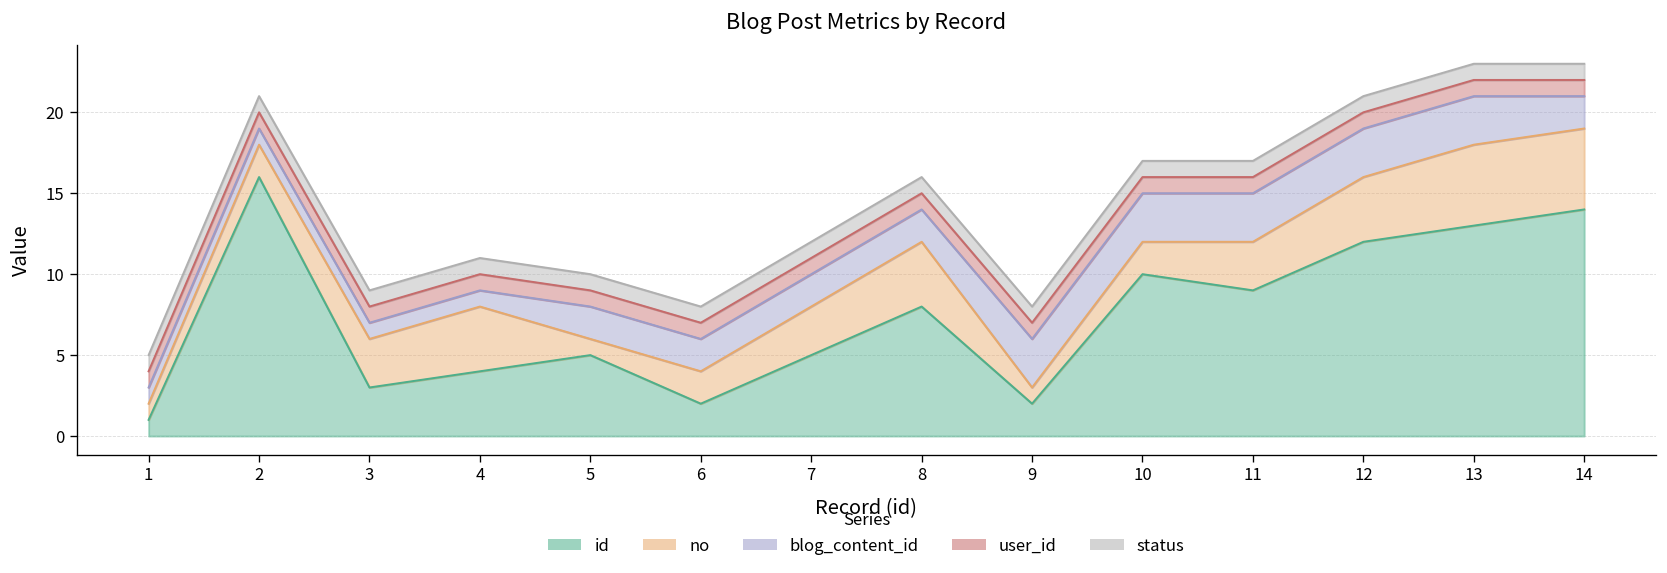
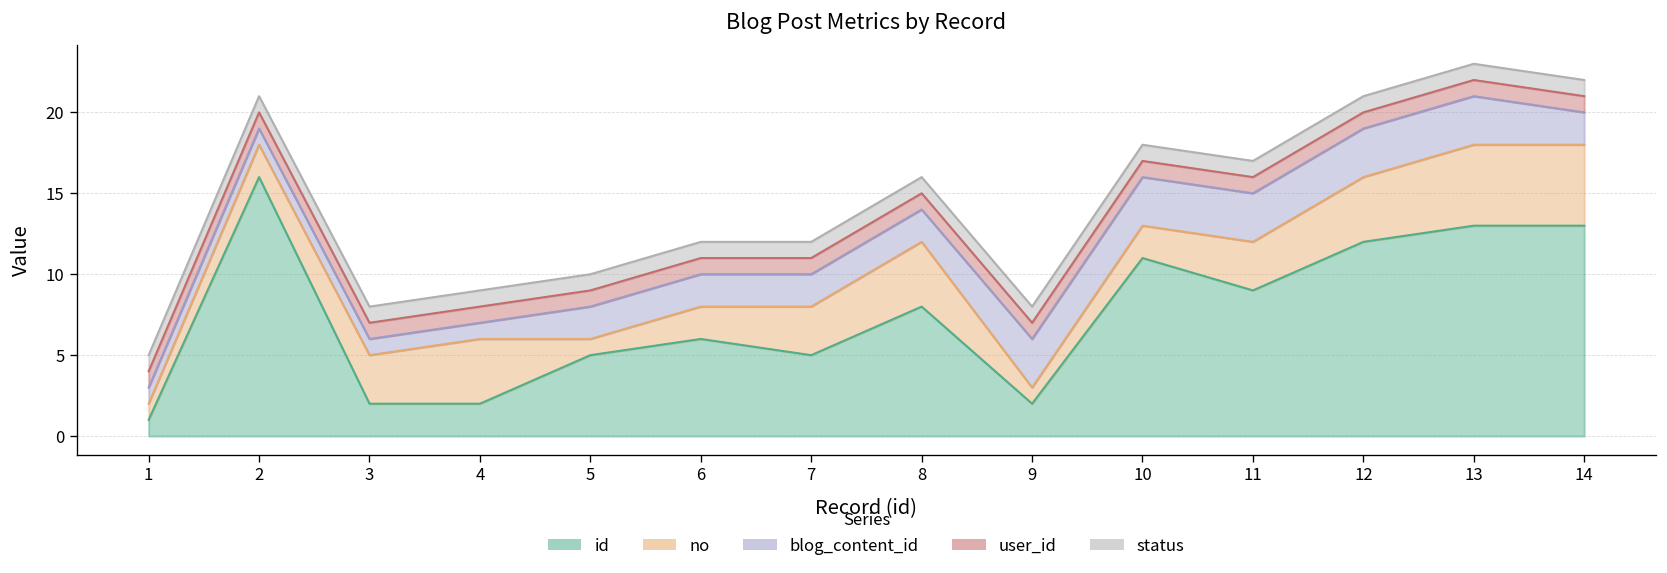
  {
    "id": {
      "1": 1,
      "2": 16,
-     "3": 3,
-     "4": 4,
+     "3": 2,
+     "4": 2,
      "5": 5,
-     "6": 2,
+     "6": 6,
      "7": 5,
      "8": 8,
      "9": 2,
-     "10": 10,
+     "10": 11,
      "11": 9,
      "12": 12,
      "13": 13,
-     "14": 14
+     "14": 13
    }
  }
